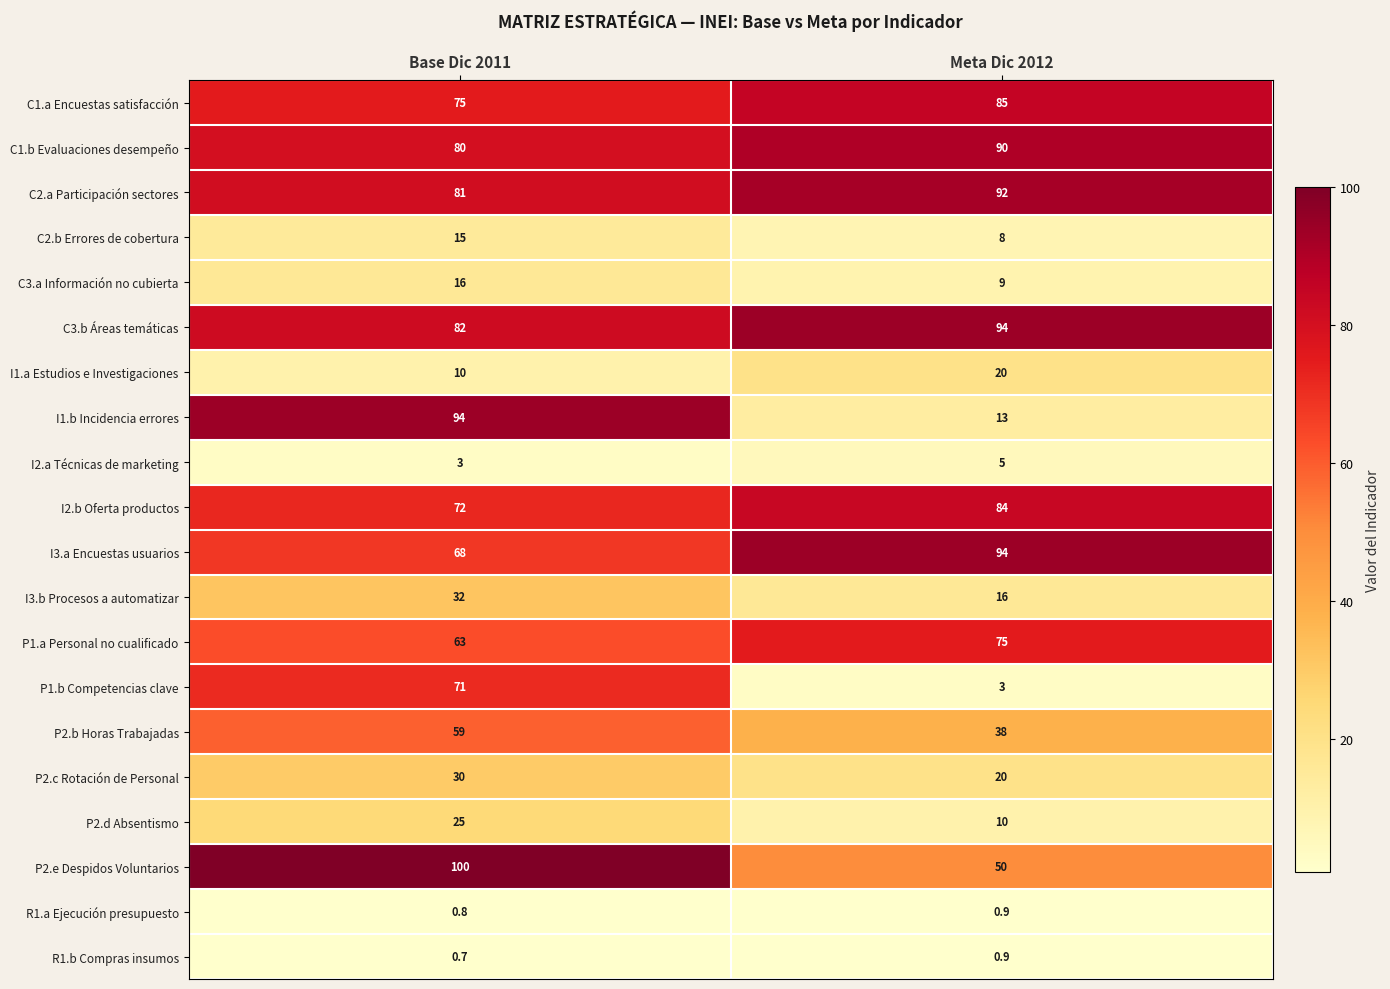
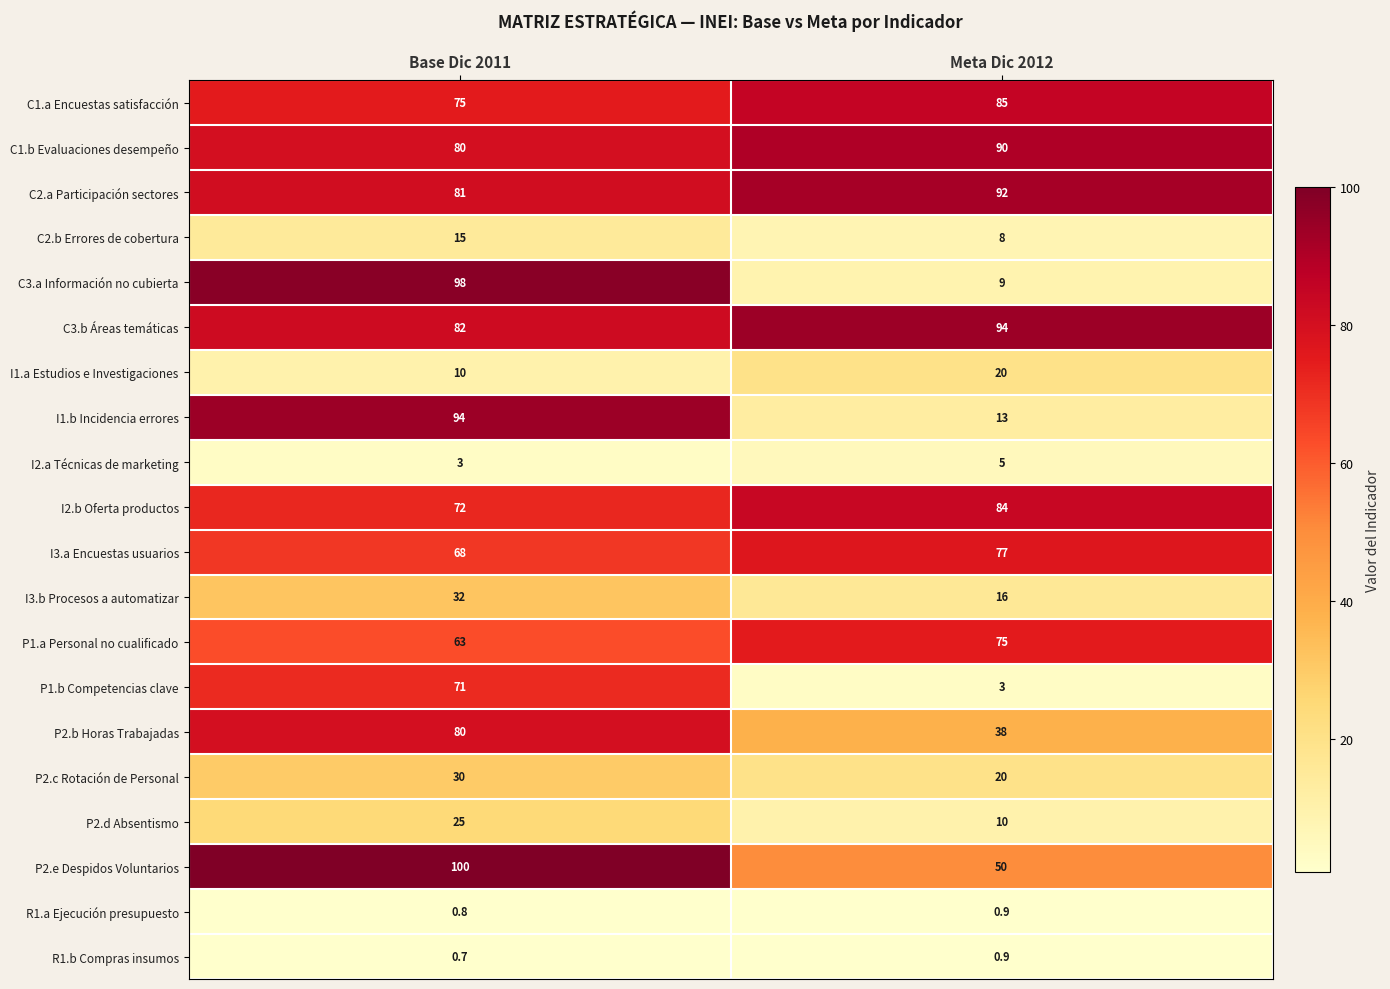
  {
    "C1.a Encuestas satisfacción": {
      "Base Dic 2011": 75,
      "Meta Dic 2012": 85
    },
    "C1.b Evaluaciones desempeño": {
      "Base Dic 2011": 80,
      "Meta Dic 2012": 90
    },
    "C2.a Participación sectores": {
      "Base Dic 2011": 81,
      "Meta Dic 2012": 92
    },
    "C2.b Errores de cobertura": {
      "Base Dic 2011": 15,
      "Meta Dic 2012": 8
    },
    "C3.a Información no cubierta": {
-     "Base Dic 2011": 16,
+     "Base Dic 2011": 98,
      "Meta Dic 2012": 9
    },
    "C3.b Áreas temáticas": {
      "Base Dic 2011": 82,
      "Meta Dic 2012": 94
    },
    "I1.a Estudios e Investigaciones": {
      "Base Dic 2011": 10,
      "Meta Dic 2012": 20
    },
    "I1.b Incidencia errores": {
      "Base Dic 2011": 94,
      "Meta Dic 2012": 13
    },
    "I2.a Técnicas de marketing": {
      "Base Dic 2011": 3,
      "Meta Dic 2012": 5
    },
    "I2.b Oferta productos": {
      "Base Dic 2011": 72,
      "Meta Dic 2012": 84
    },
    "I3.a Encuestas usuarios": {
      "Base Dic 2011": 68,
-     "Meta Dic 2012": 94
+     "Meta Dic 2012": 77
    },
    "I3.b Procesos a automatizar": {
      "Base Dic 2011": 32,
      "Meta Dic 2012": 16
    },
    "P1.a Personal no cualificado": {
      "Base Dic 2011": 63,
      "Meta Dic 2012": 75
    },
    "P1.b Competencias clave": {
      "Base Dic 2011": 71,
      "Meta Dic 2012": 3
    },
    "P2.b Horas Trabajadas": {
-     "Base Dic 2011": 59,
+     "Base Dic 2011": 80,
      "Meta Dic 2012": 38
    },
    "P2.c Rotación de Personal": {
      "Base Dic 2011": 30,
      "Meta Dic 2012": 20
    },
    "P2.d Absentismo": {
      "Base Dic 2011": 25,
      "Meta Dic 2012": 10
    },
    "P2.e Despidos Voluntarios": {
      "Base Dic 2011": 100,
      "Meta Dic 2012": 50
    },
    "R1.a Ejecución presupuesto": {
      "Base Dic 2011": 0.8,
      "Meta Dic 2012": 0.9
    },
    "R1.b Compras insumos": {
      "Base Dic 2011": 0.7,
      "Meta Dic 2012": 0.9
    }
  }
